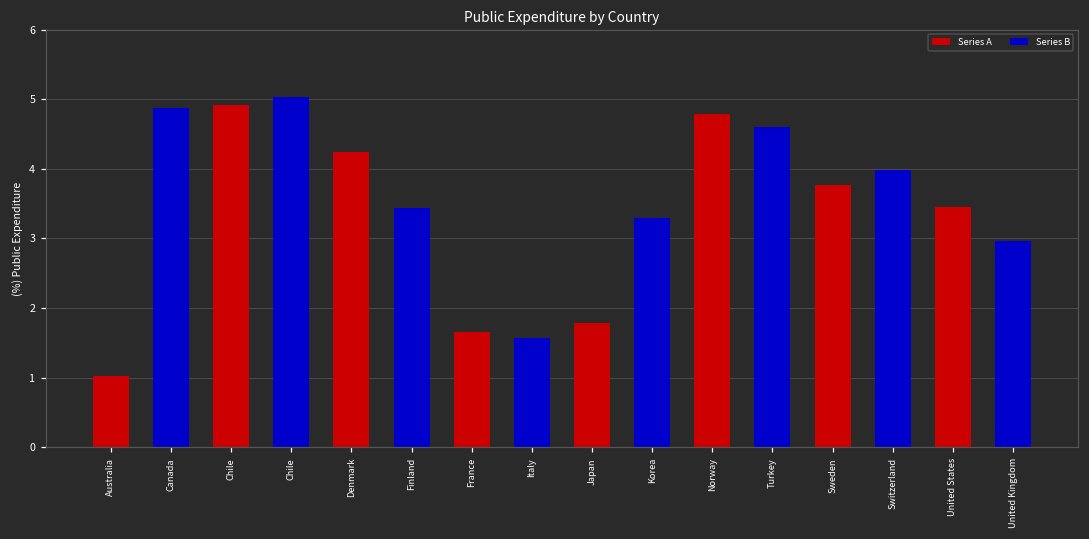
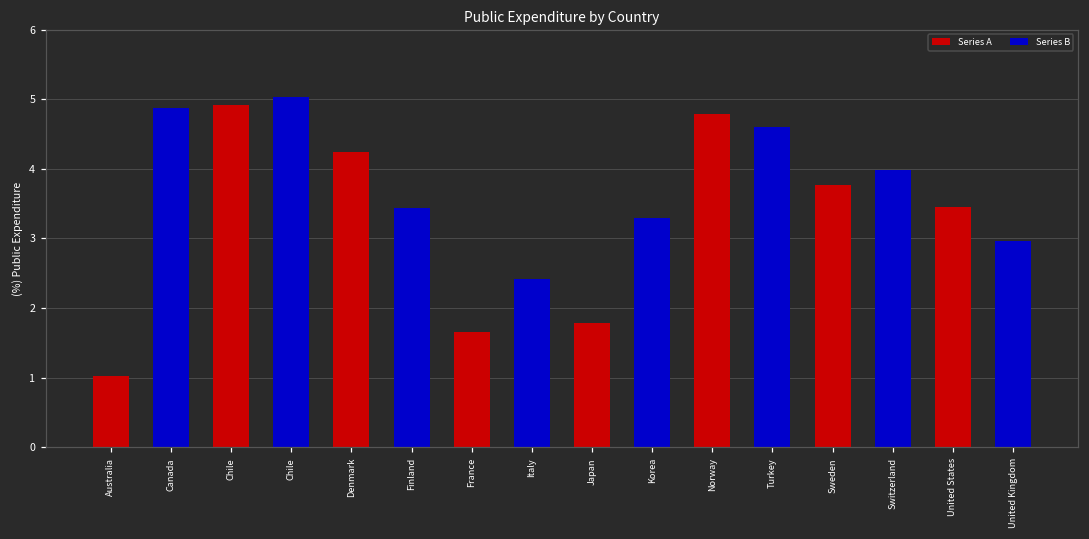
  {
    "Australia": 1.0,
    "Canada": 4.9,
    "Denmark": 4.2,
    "Finland": 3.4,
    "France": 1.7,
-   "Italy": 1.6,
+   "Italy": 2.4,
    "Japan": 1.8,
    "Korea": 3.3,
    "Norway": 4.8,
    "Turkey": 4.6,
    "Sweden": 3.8,
    "Switzerland": 4.0,
    "United States": 3.5,
    "United Kingdom": 3.0
  }
